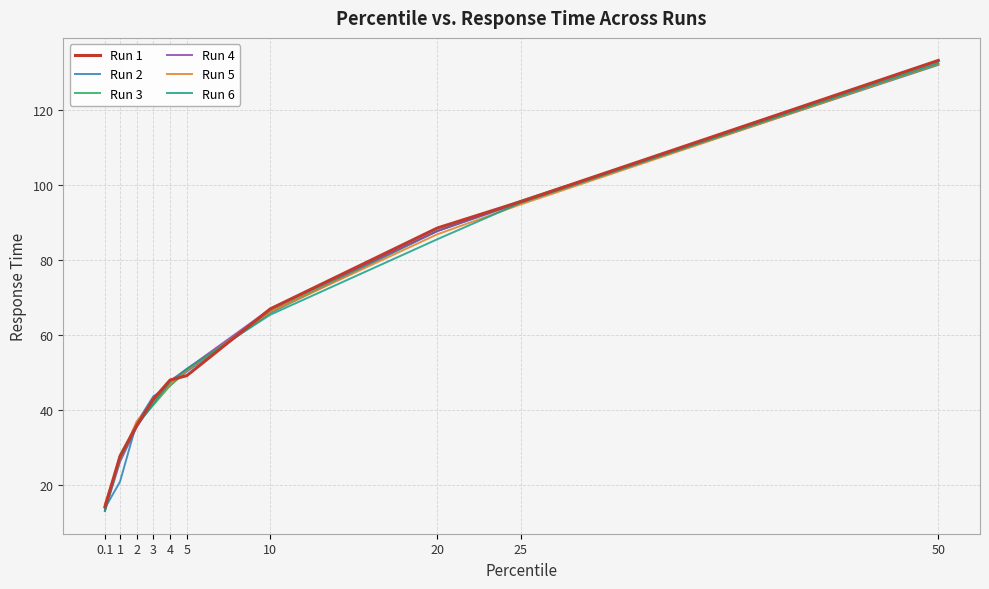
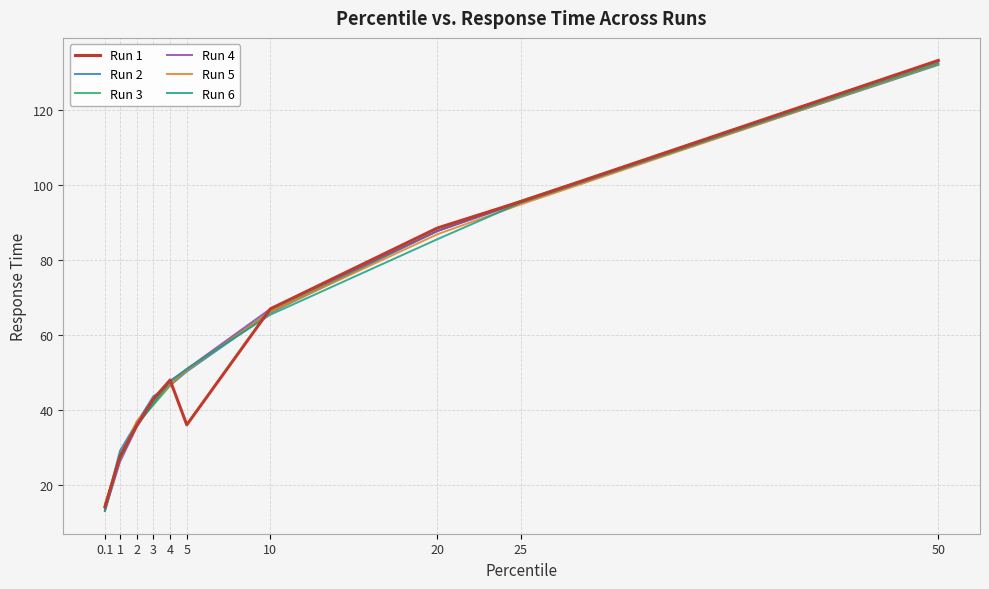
  {
    "Run 1": {
-     "5": 49,
+     "5": 36,
      "20": 89
    },
    "Run 2": {
-     "1": 21,
+     "1": 29,
      "3": 44
    },
    "Run 5": {
      "0.1": 15,
      "20": 87
    }
  }
